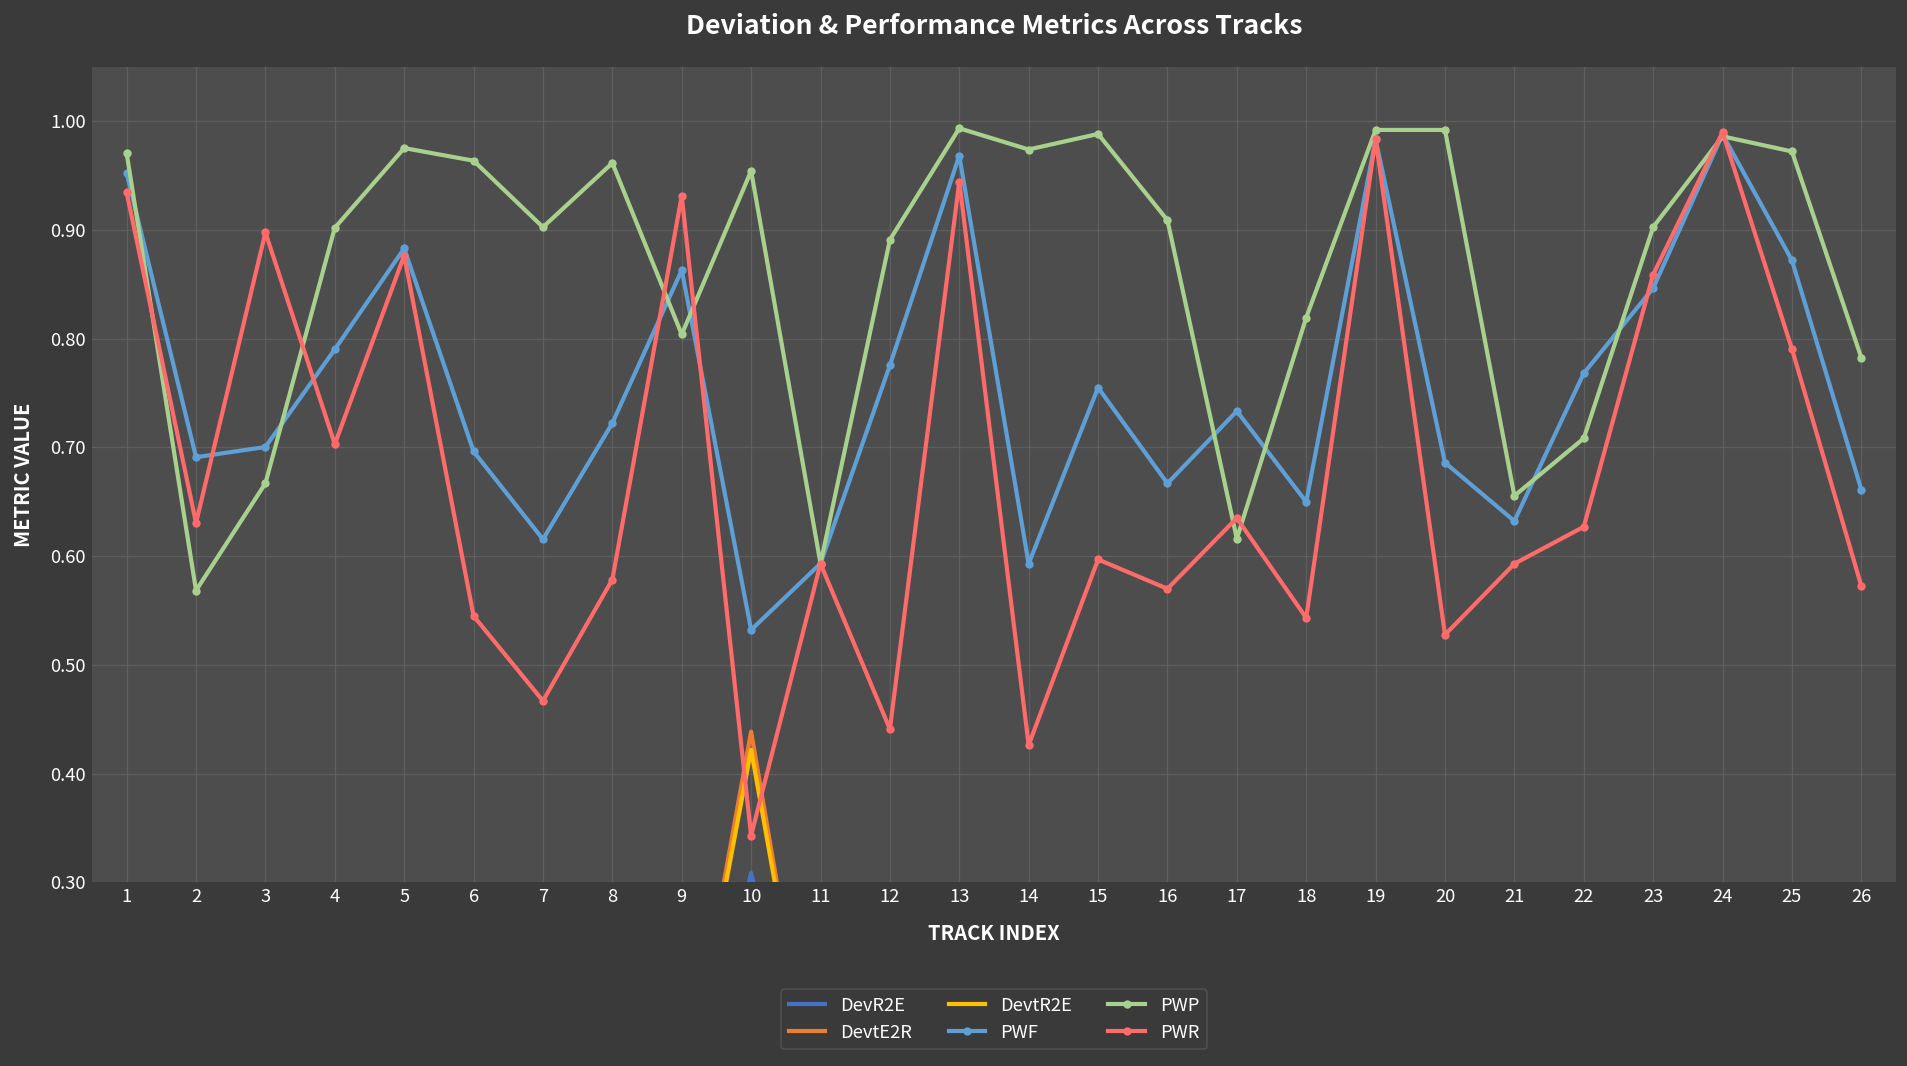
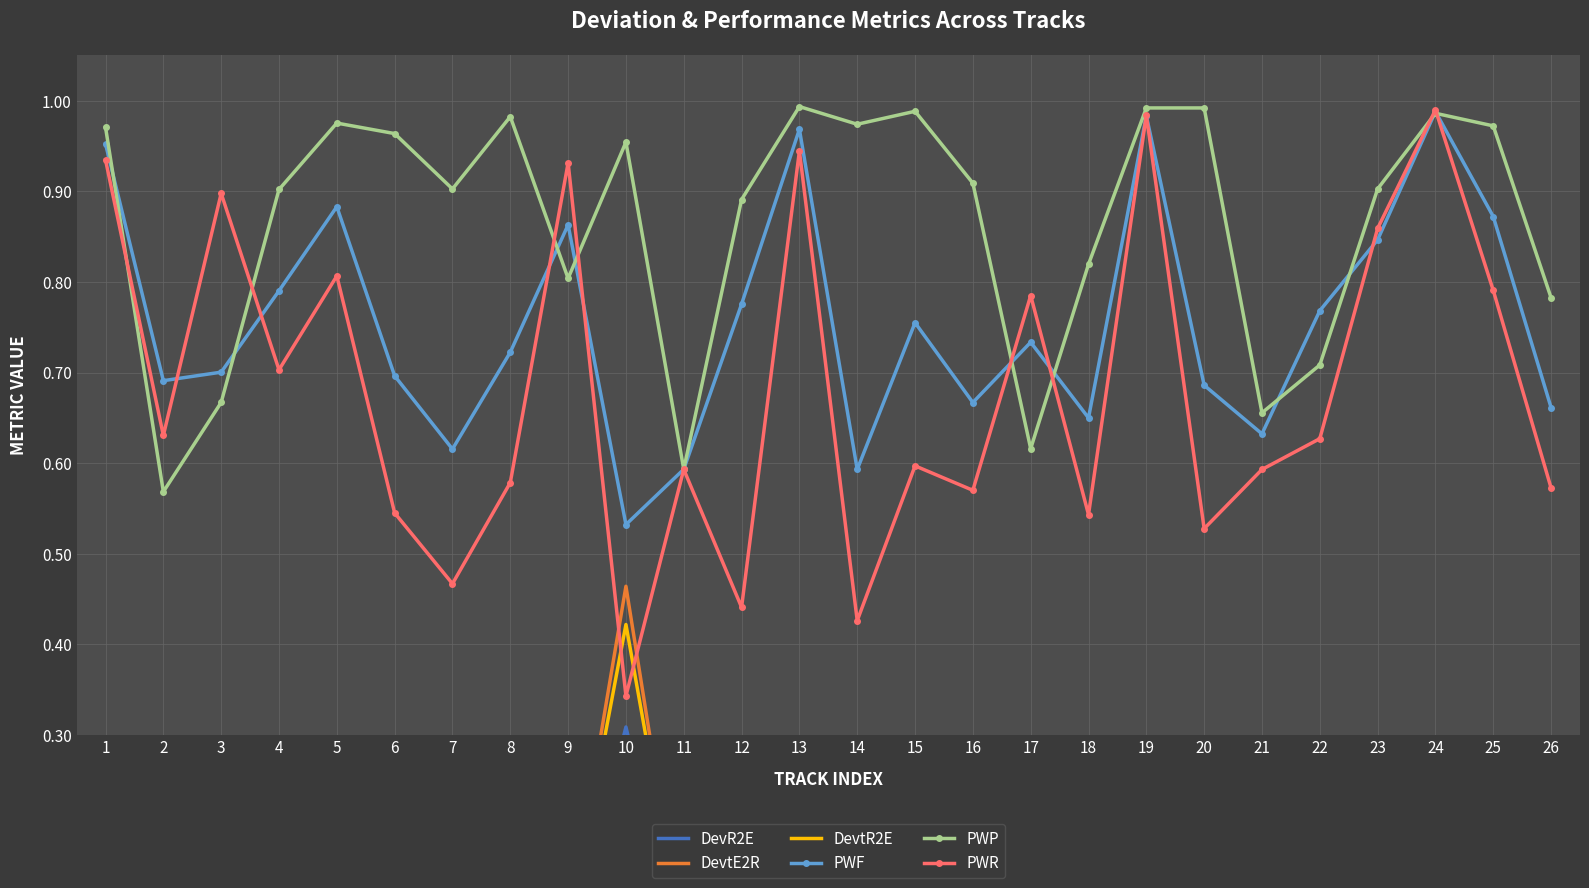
  {
    "DevtE2R": {
-     "10": 0.44
+     "10": 0.46
    },
    "DevtR2E": {
      "10": 0.42
    },
    "PWP": {
      "1": 0.97,
      "2": 0.57,
      "3": 0.67,
      "4": 0.90,
      "5": 0.98,
      "6": 0.96,
      "7": 0.90,
-     "8": 0.96,
+     "8": 0.98,
      "9": 0.80,
      "10": 0.95,
      "12": 0.89,
      "13": 0.99,
      "14": 0.97,
      "15": 0.99,
      "16": 0.91,
      "17": 0.62,
      "18": 0.82,
      "19": 0.99,
      "20": 0.99,
      "21": 0.66,
      "22": 0.71,
      "23": 0.90,
      "25": 0.97,
      "26": 0.78
    },
    "PWR": {
      "1": 0.93,
      "2": 0.63,
      "3": 0.90,
      "4": 0.70,
-     "5": 0.88,
+     "5": 0.81,
      "6": 0.55,
      "7": 0.47,
      "8": 0.58,
      "9": 0.93,
      "10": 0.34,
      "12": 0.44,
      "13": 0.94,
      "14": 0.43,
      "15": 0.60,
      "16": 0.57,
-     "17": 0.64,
+     "17": 0.79,
      "18": 0.54,
      "20": 0.53,
      "21": 0.59,
      "22": 0.63,
      "23": 0.86,
      "25": 0.79,
      "26": 0.57
    }
  }
